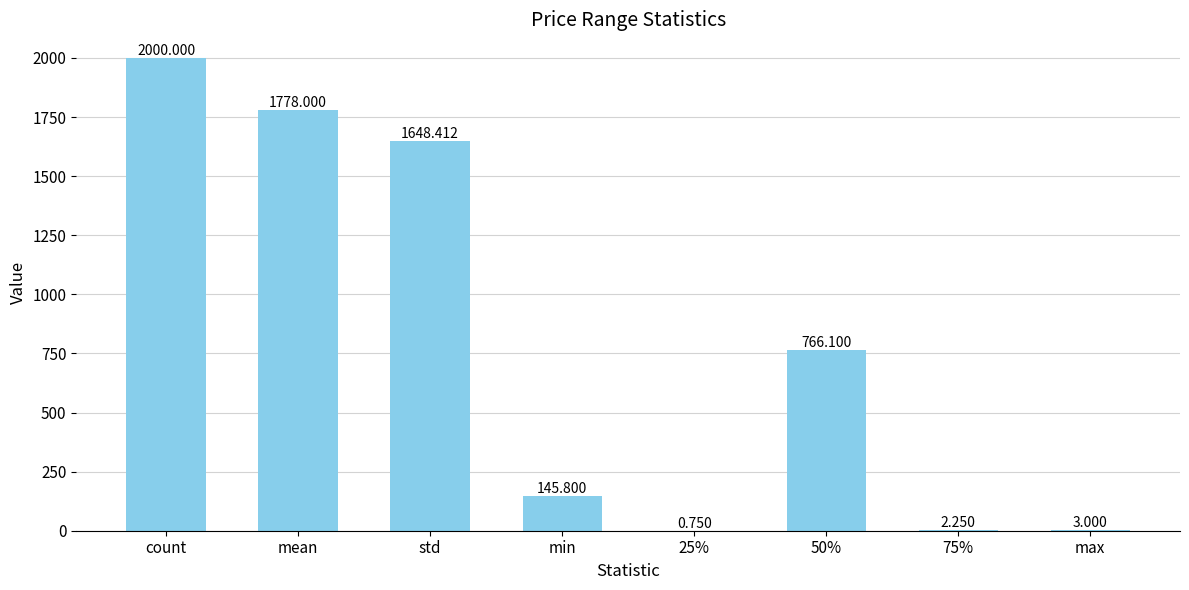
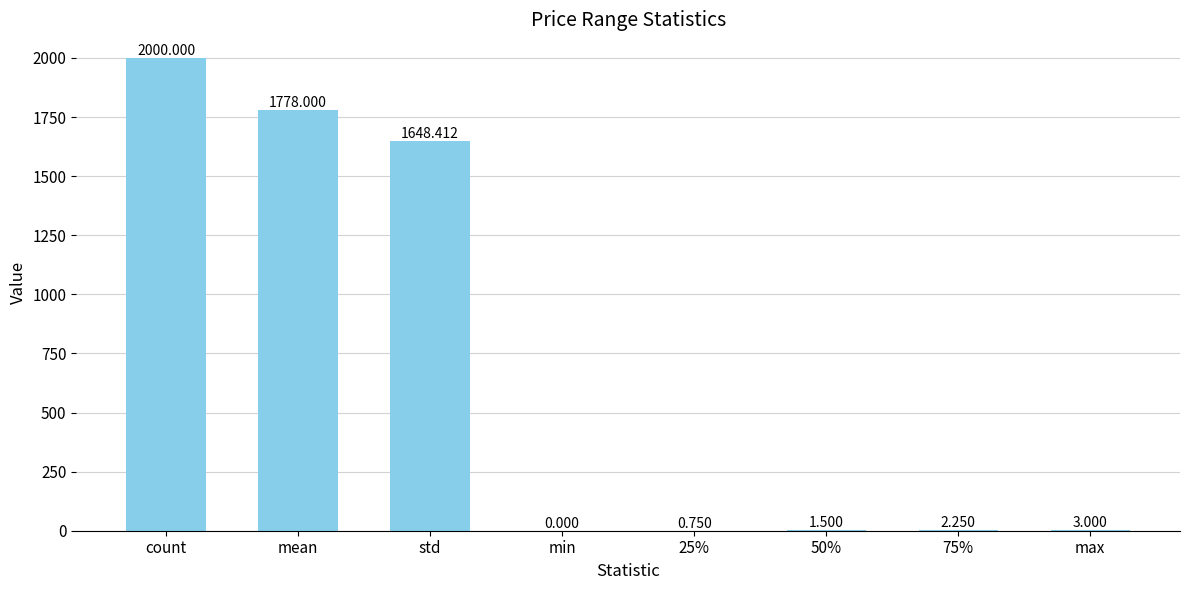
  {
    "count": 2000.000,
    "mean": 1778.000,
    "std": 1648.412,
-   "min": 145.800,
+   "min": 0.000,
    "25%": 0.750,
-   "50%": 766.100,
+   "50%": 1.500,
    "75%": 2.250,
    "max": 3.000
  }
